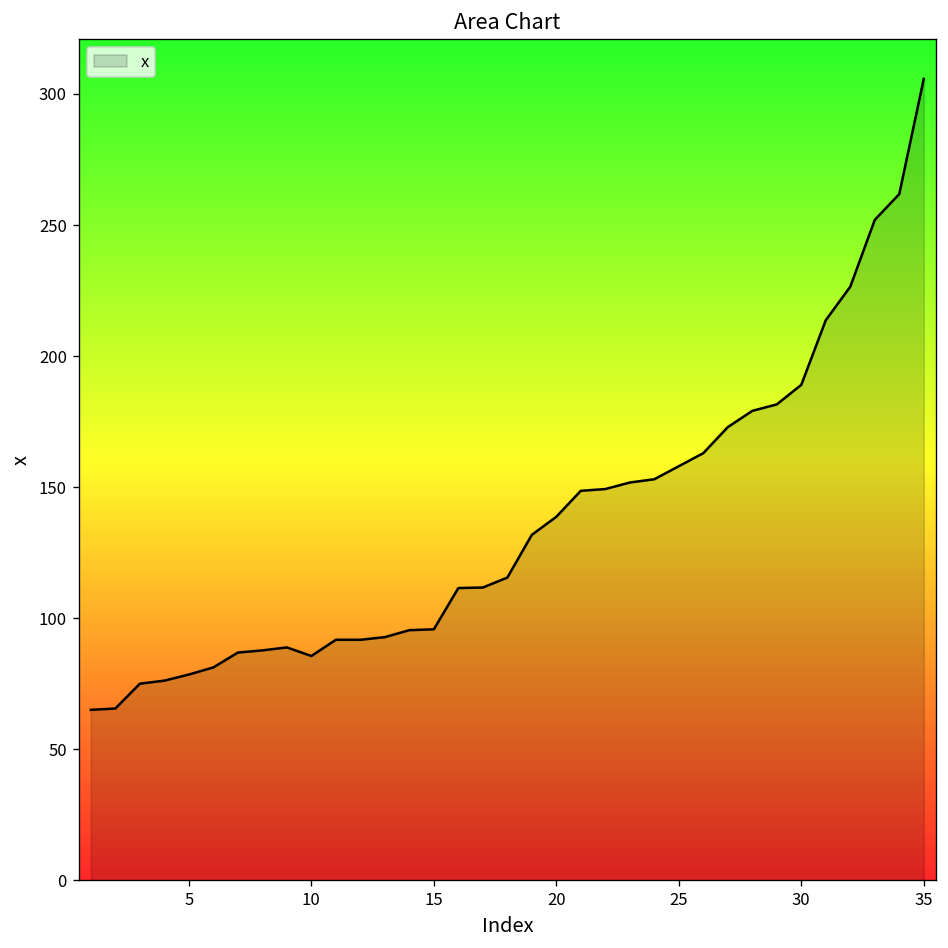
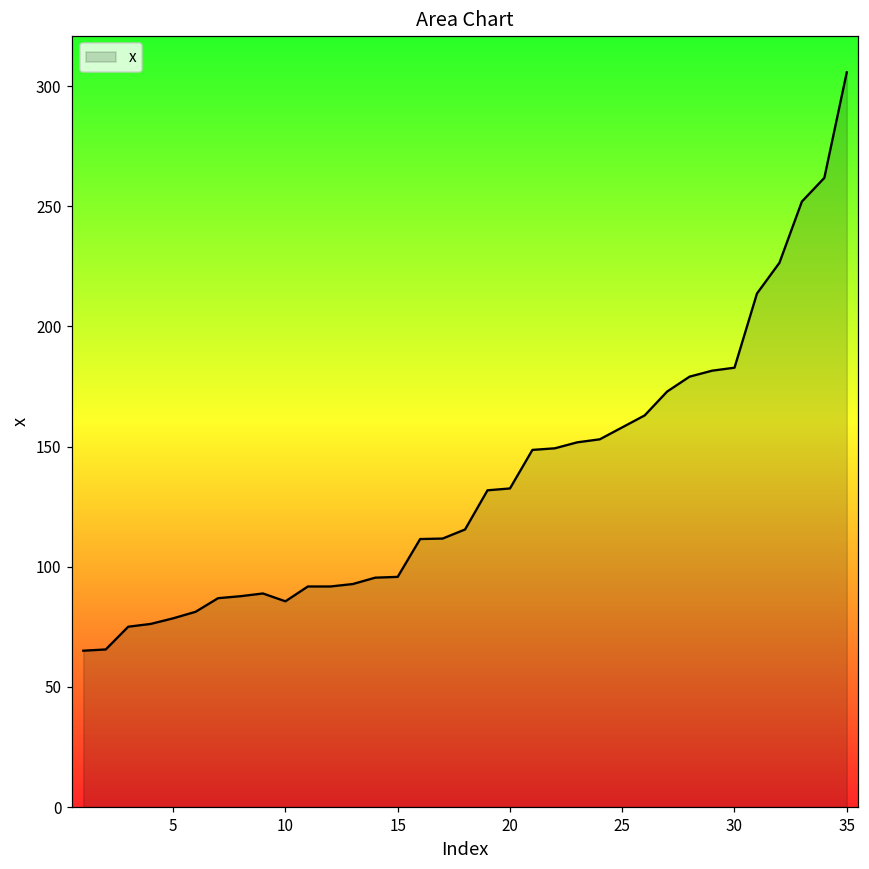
  {
    "5": 79,
    "10": 86,
    "15": 96,
-   "20": 139,
+   "20": 133,
    "25": 158,
-   "30": 189,
+   "30": 183,
    "35": 306
  }
